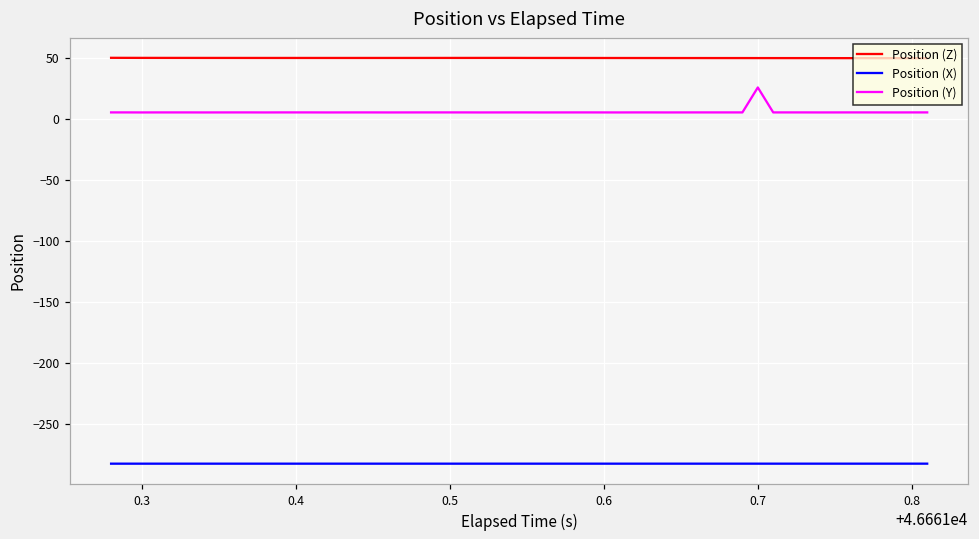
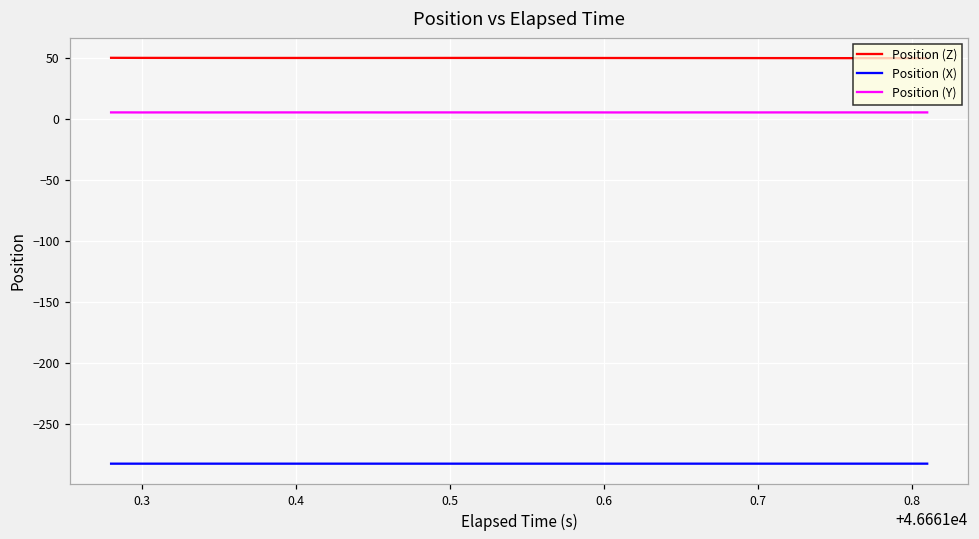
  {
    "Position (Z)": {
      "0.3": 50,
      "0.7": 50
    },
    "Position (X)": {
      "0.3": -282,
      "0.7": -282,
      "0.8": -282
    },
    "Position (Y)": {
      "0.3": 6,
-     "0.7": 26,
+     "0.7": 6,
      "0.8": 6
    }
  }
